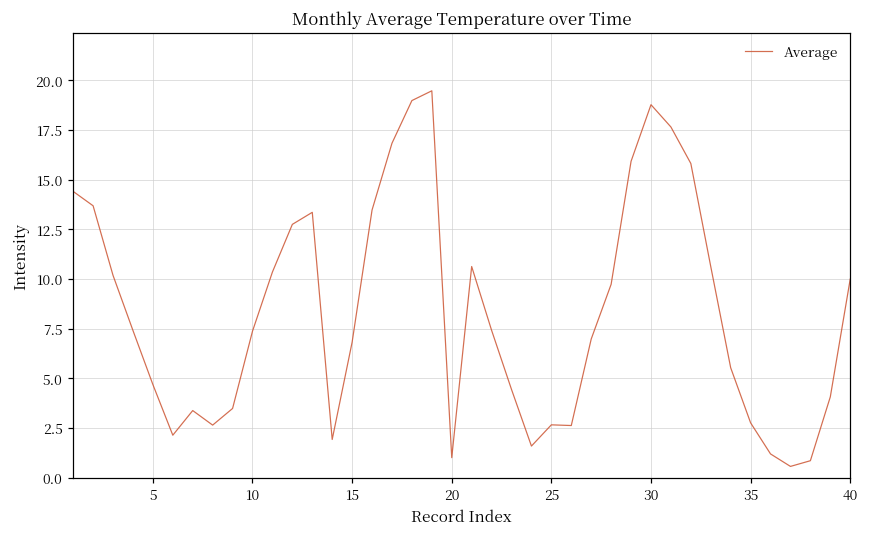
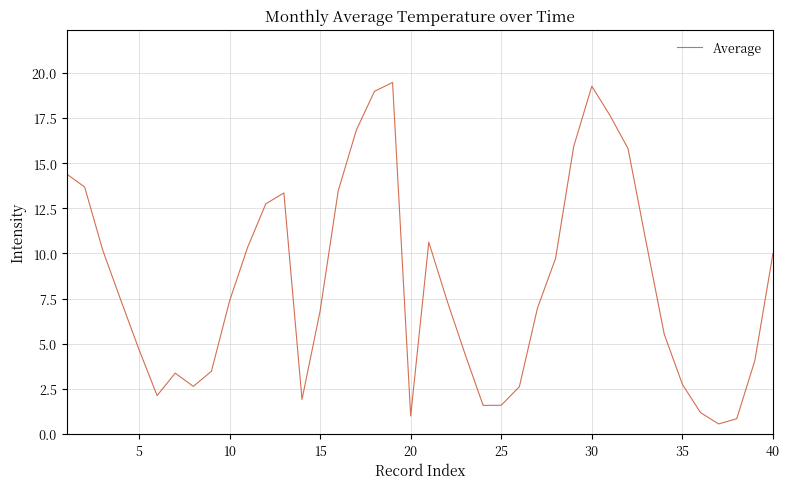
  {
    "5": 4.7,
    "10": 7.4,
    "15": 6.8,
    "20": 1.0,
-   "25": 2.7,
-   "30": 18.8,
+   "25": 1.6,
+   "30": 19.3,
    "35": 2.8,
    "40": 10.0
  }
